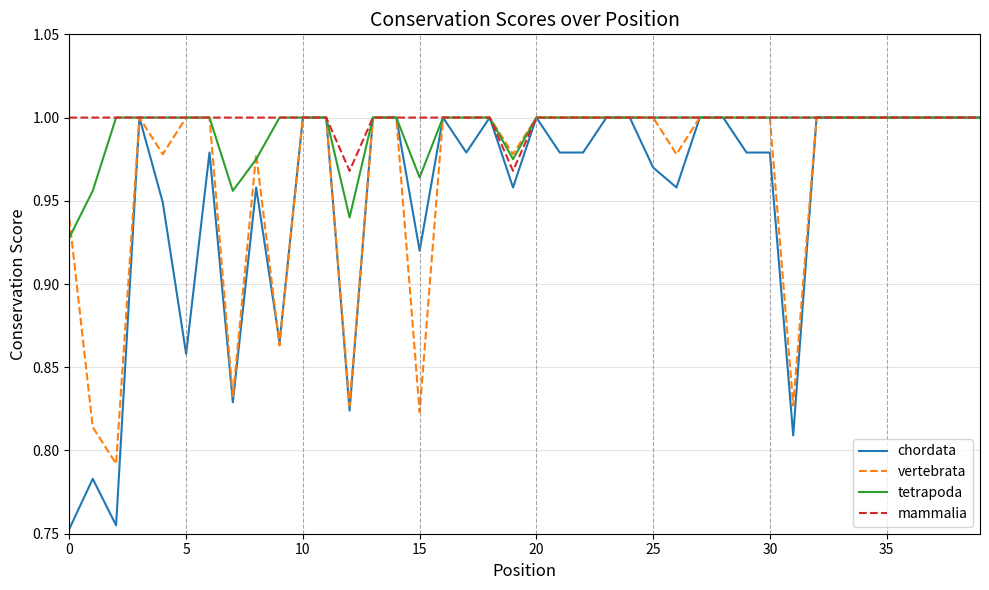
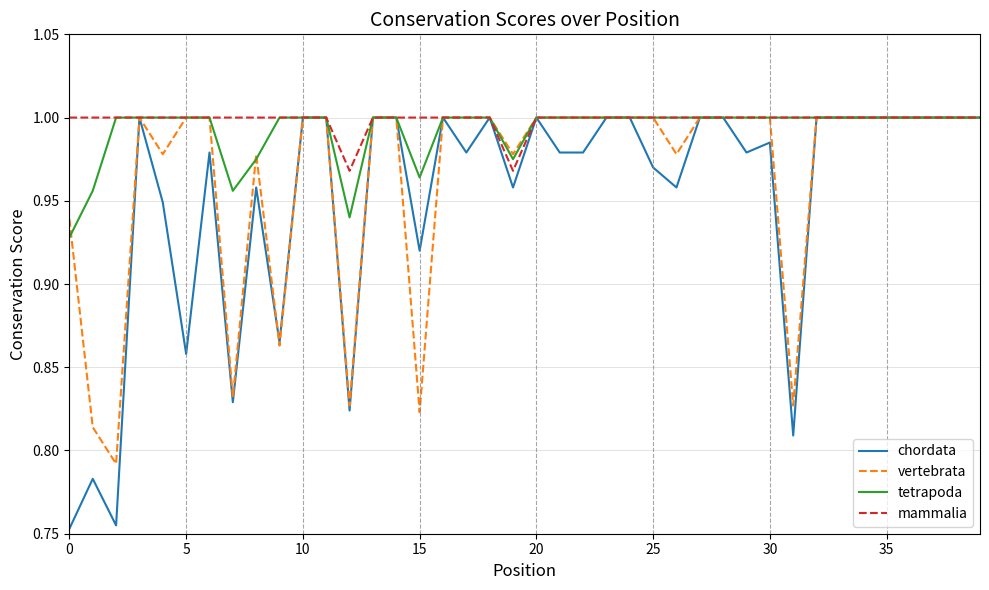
  {
    "chordata": {
      "0": 0.753,
      "5": 0.858,
      "15": 0.920,
      "25": 0.970,
-     "30": 0.979
+     "30": 0.985
    },
    "vertebrata": {
      "0": 0.939,
      "15": 0.823
    },
    "tetrapoda": {
      "0": 0.928,
      "15": 0.964
    },
    "mammalia": {
      "0": 1.000,
      "15": 1.000
    }
  }
